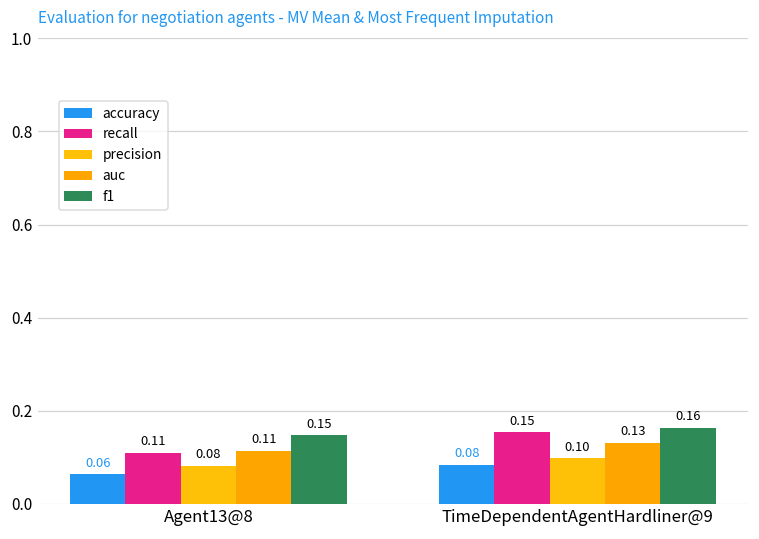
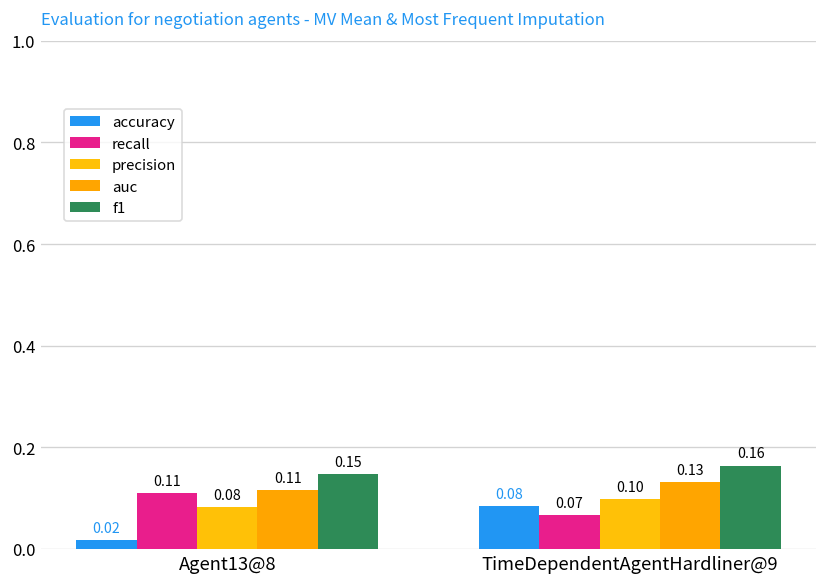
  {
    "accuracy": {
-     "Agent13@8": 0.06,
+     "Agent13@8": 0.02,
      "TimeDependentAgentHardliner@9": 0.08
    },
    "recall": {
      "Agent13@8": 0.11,
-     "TimeDependentAgentHardliner@9": 0.15
+     "TimeDependentAgentHardliner@9": 0.07
    },
    "f1": {
      "Agent13@8": 0.15,
      "TimeDependentAgentHardliner@9": 0.16
    }
  }
